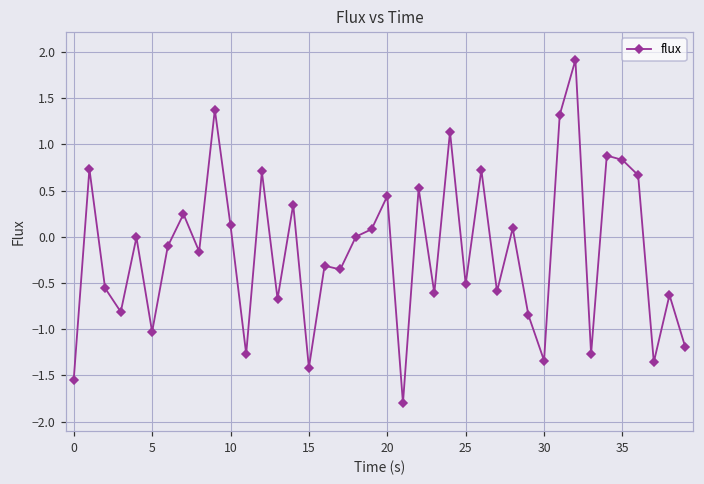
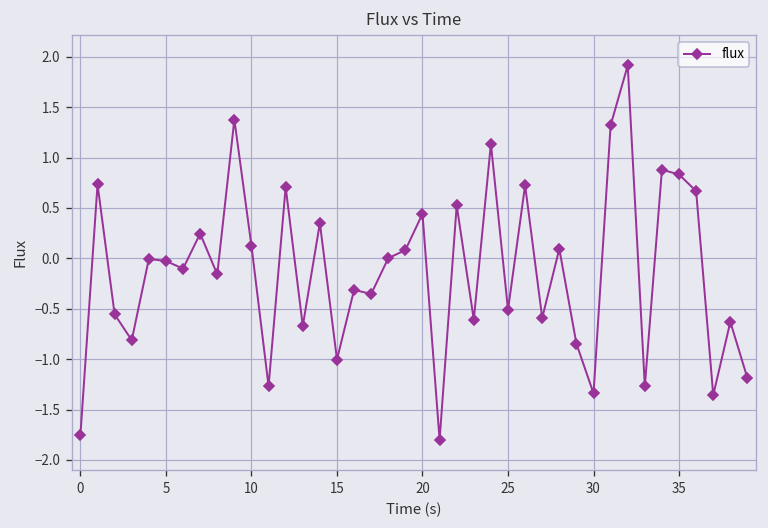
  {
-   "0": -1.5,
-   "5": -1.0,
+   "0": -1.8,
+   "5": 0.0,
    "10": 0.1,
-   "15": -1.4,
+   "15": -1.0,
    "20": 0.4,
    "25": -0.5,
    "30": -1.3,
    "35": 0.8
  }
